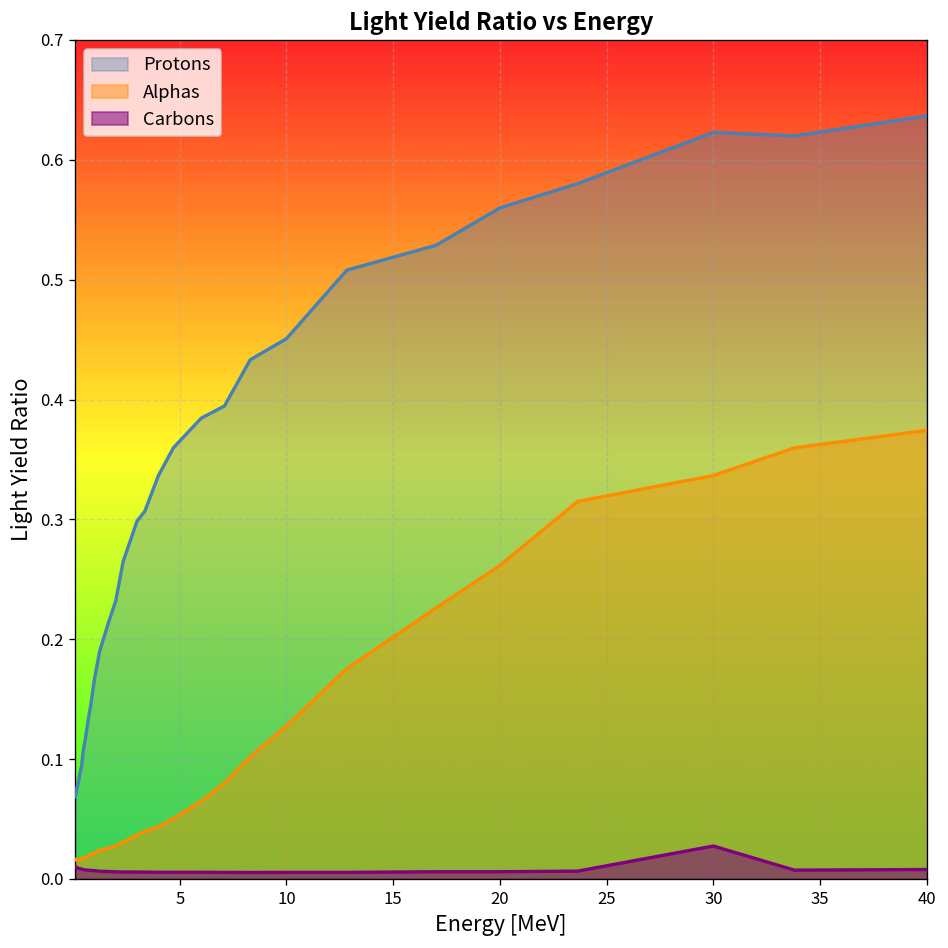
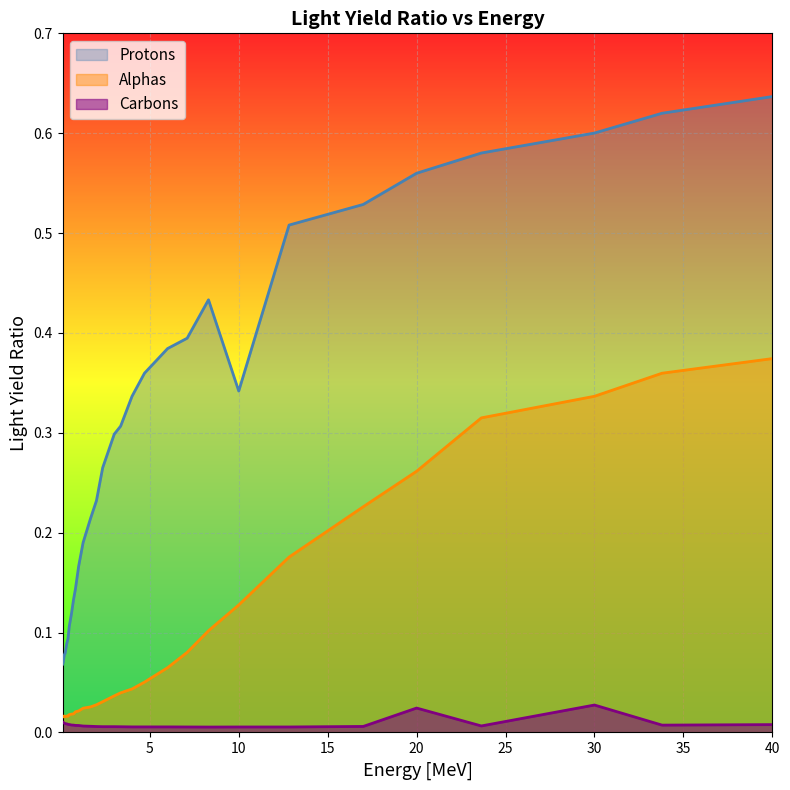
  {
    "Protons": {
-     "10": 0.45,
+     "10": 0.34,
      "20": 0.56,
-     "30": 0.62,
+     "30": 0.60,
      "40": 0.64
    },
    "Alphas": {
      "10": 0.13,
      "20": 0.26,
      "30": 0.34,
      "40": 0.37
    },
    "Carbons": {
      "10": 0.01,
-     "20": 0.01,
+     "20": 0.02,
      "30": 0.03,
      "40": 0.01
    }
  }
